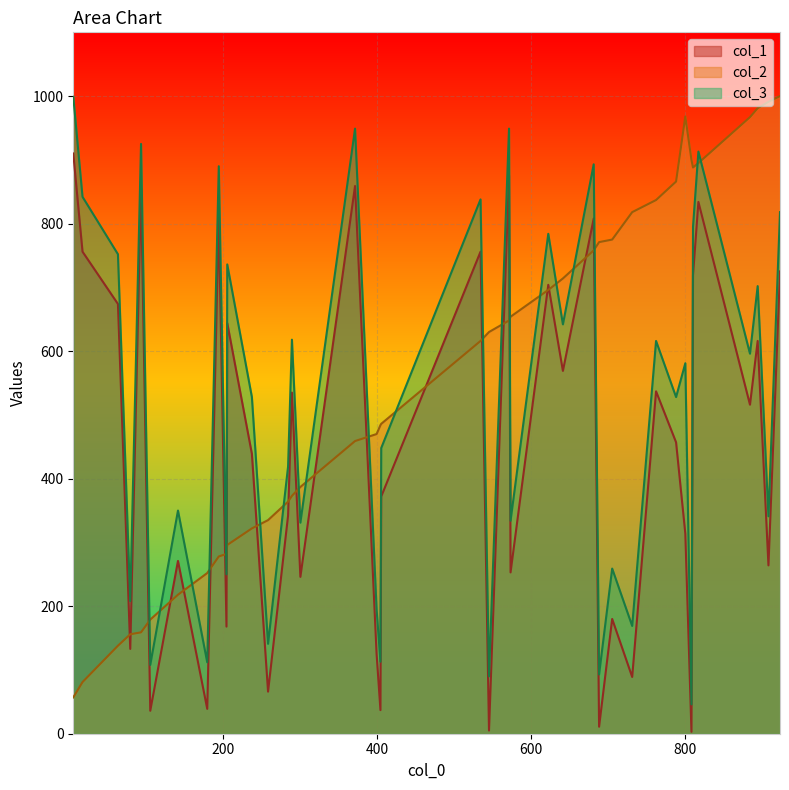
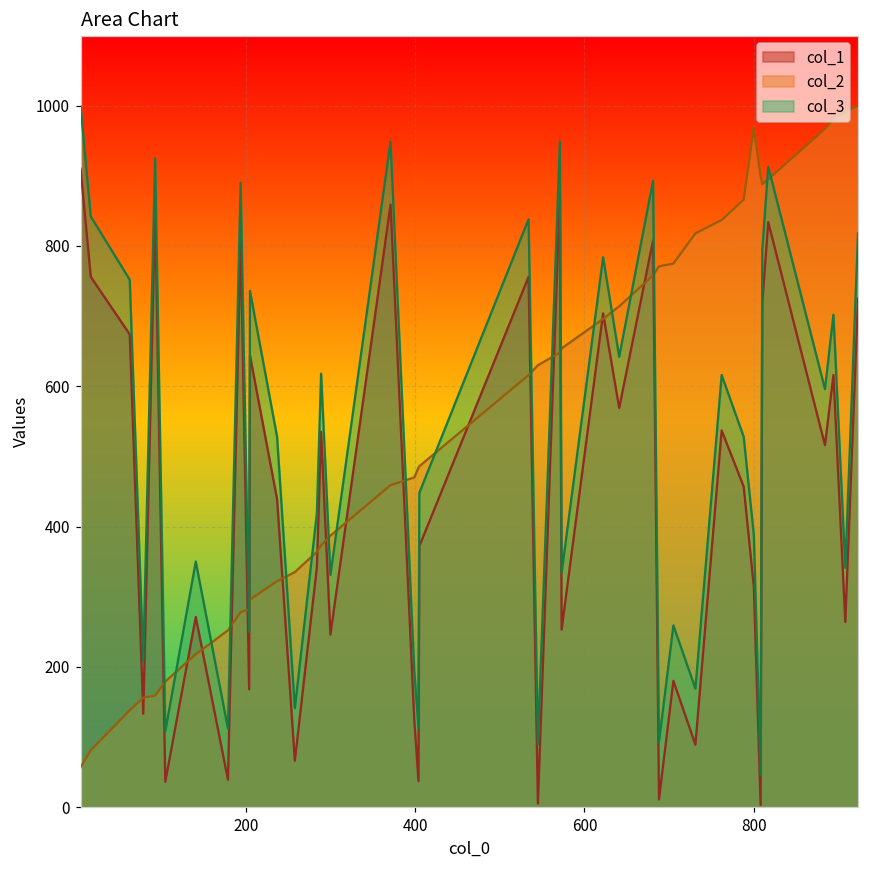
  {
    "col_1": {
      "800": 310
    },
    "col_2": {
      "800": 970
    },
    "col_3": {
-     "800": 580
+     "800": 390
    }
  }
